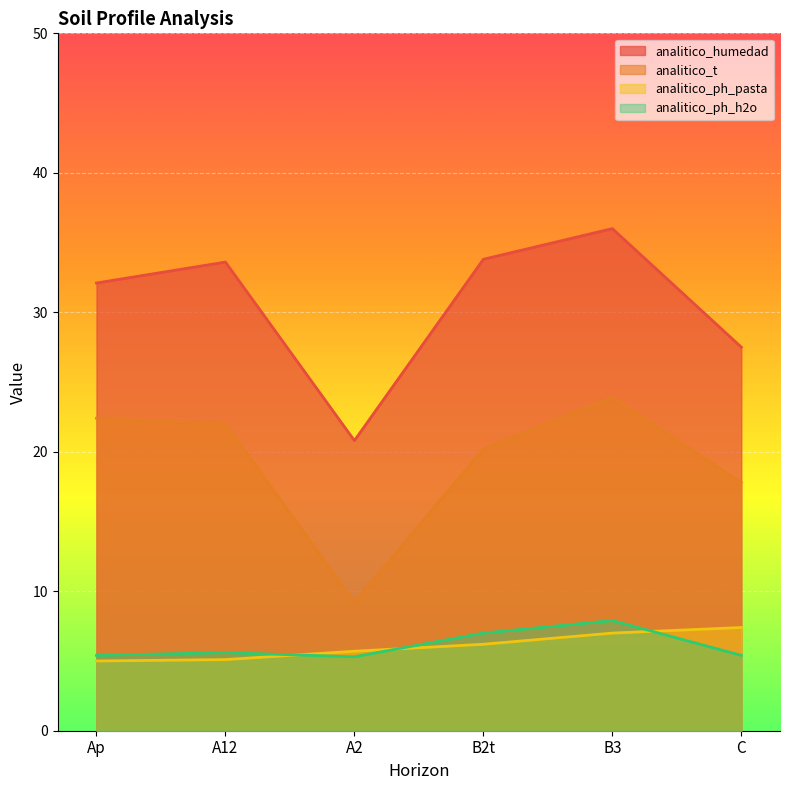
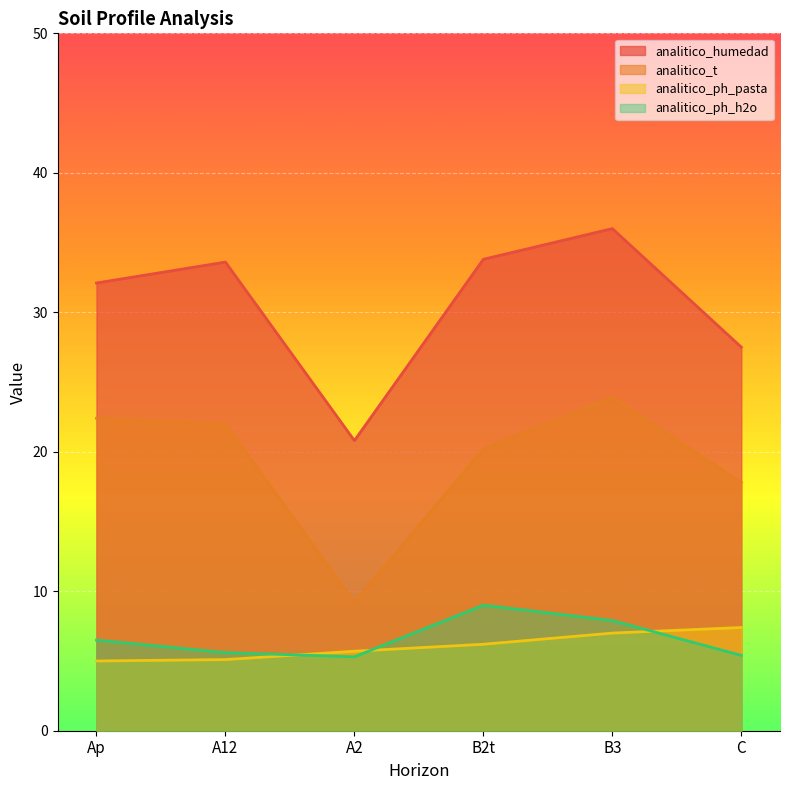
  {
    "analitico_ph_h2o": {
-     "Ap": 5.4,
+     "Ap": 6.5,
      "A12": 5.6,
      "A2": 5.3,
-     "B2t": 7,
+     "B2t": 9,
      "B3": 7.9,
      "C": 5.4
    }
  }
